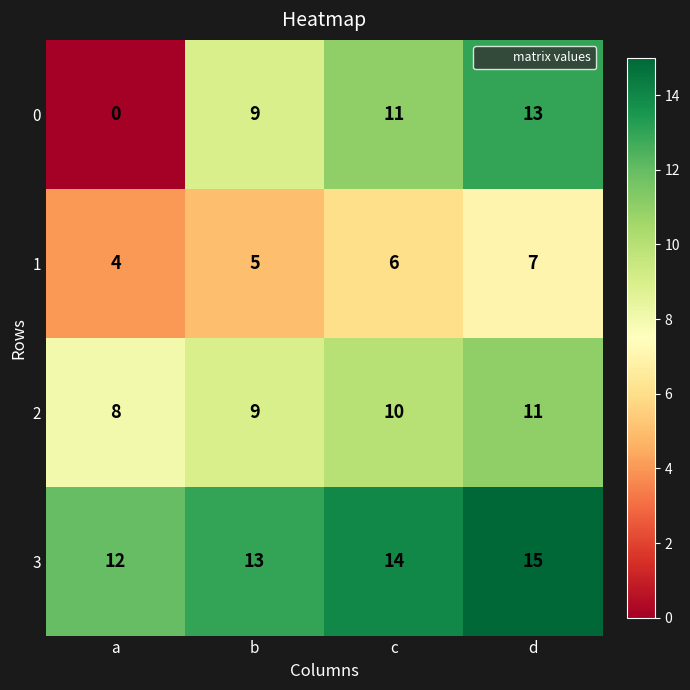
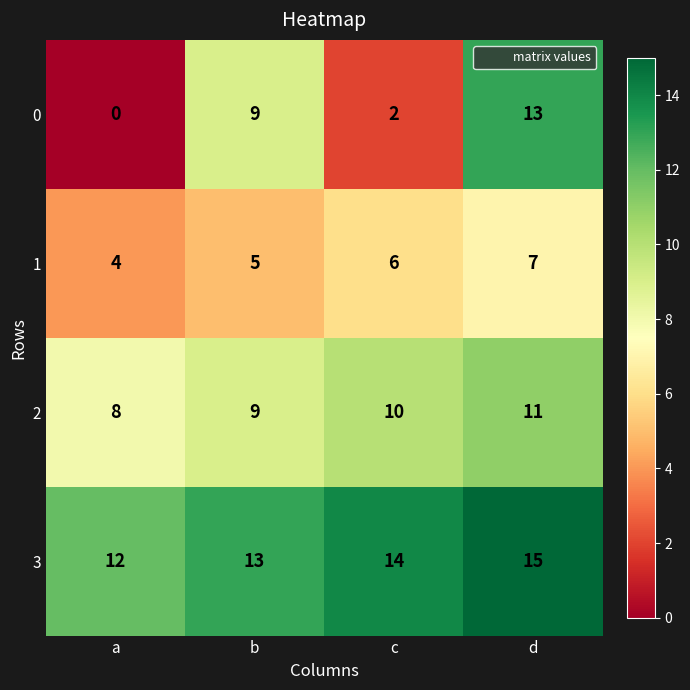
  {
    "0": {
      "a": 0,
      "b": 9,
-     "c": 11,
+     "c": 2,
      "d": 13
    },
    "1": {
      "a": 4,
      "b": 5,
      "c": 6,
      "d": 7
    },
    "2": {
      "a": 8,
      "b": 9,
      "c": 10,
      "d": 11
    },
    "3": {
      "a": 12,
      "b": 13,
      "c": 14,
      "d": 15
    }
  }
